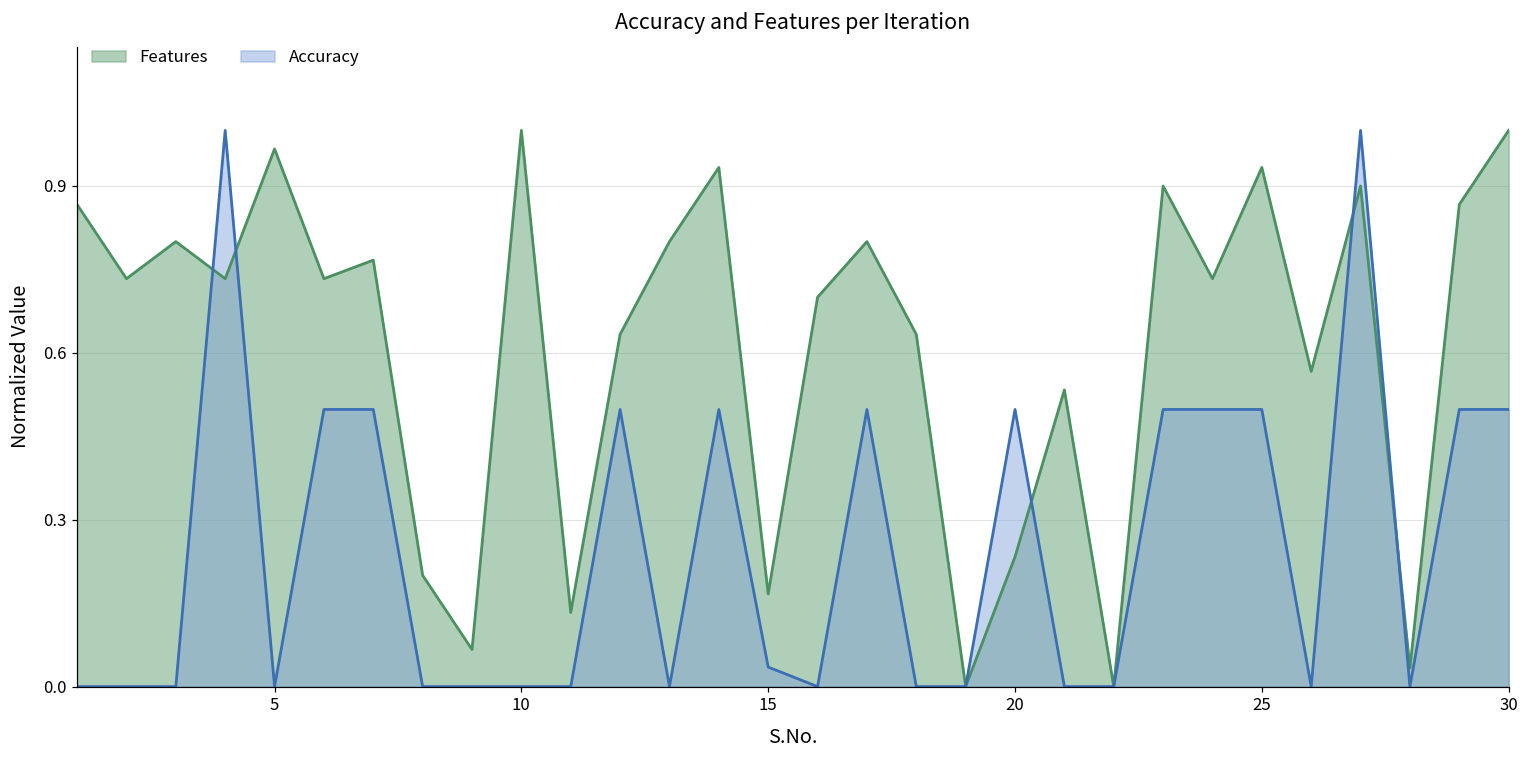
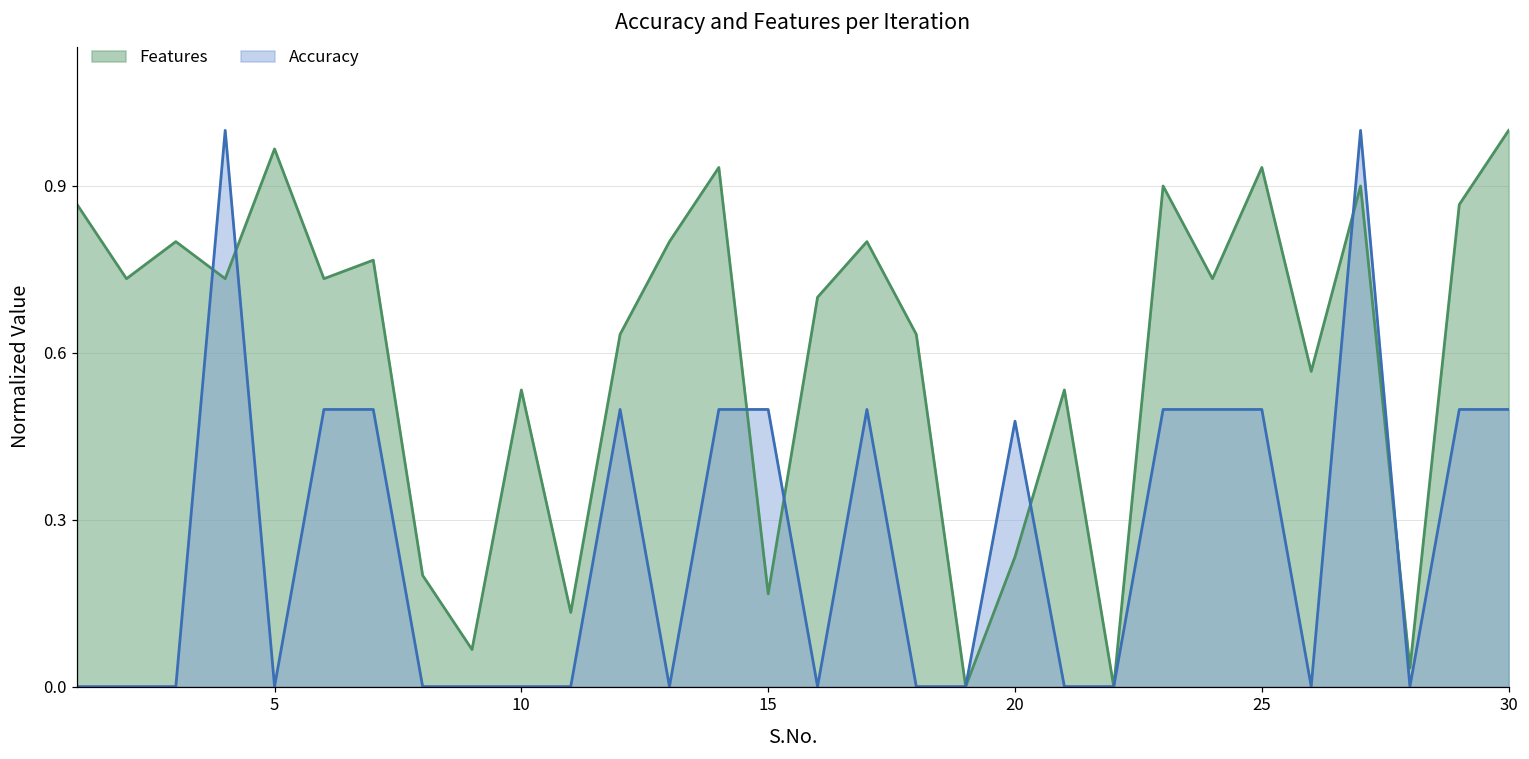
  {
    "Features": {
      "5": 0.97,
-     "10": 1.00,
+     "10": 0.53,
      "15": 0.17,
      "20": 0.23,
      "25": 0.93,
      "30": 1.00
    },
    "Accuracy": {
      "5": 0.00,
      "10": 0.00,
-     "15": 0.04,
-     "20": 0.50,
+     "15": 0.50,
+     "20": 0.48,
      "25": 0.50,
      "30": 0.50
    }
  }
